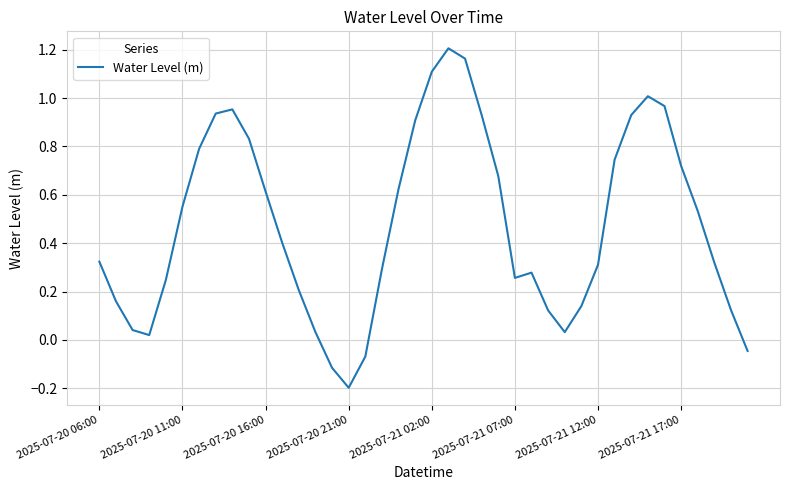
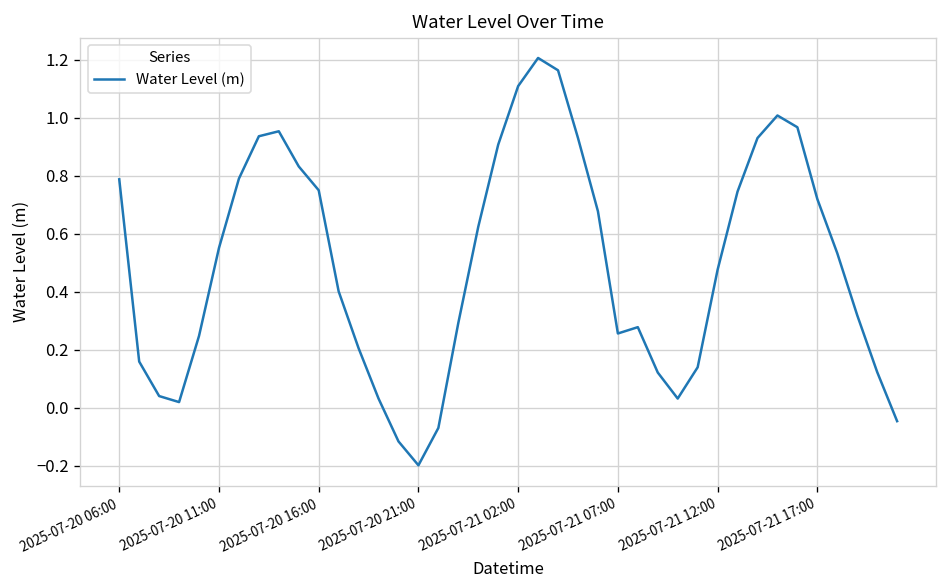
  {
-   "2025-07-20 06:00": 0.32,
+   "2025-07-20 06:00": 0.79,
    "2025-07-20 11:00": 0.55,
-   "2025-07-20 16:00": 0.61,
+   "2025-07-20 16:00": 0.75,
    "2025-07-20 21:00": -0.20,
    "2025-07-21 02:00": 1.11,
    "2025-07-21 07:00": 0.26,
-   "2025-07-21 12:00": 0.31,
+   "2025-07-21 12:00": 0.48,
    "2025-07-21 17:00": 0.72
  }
